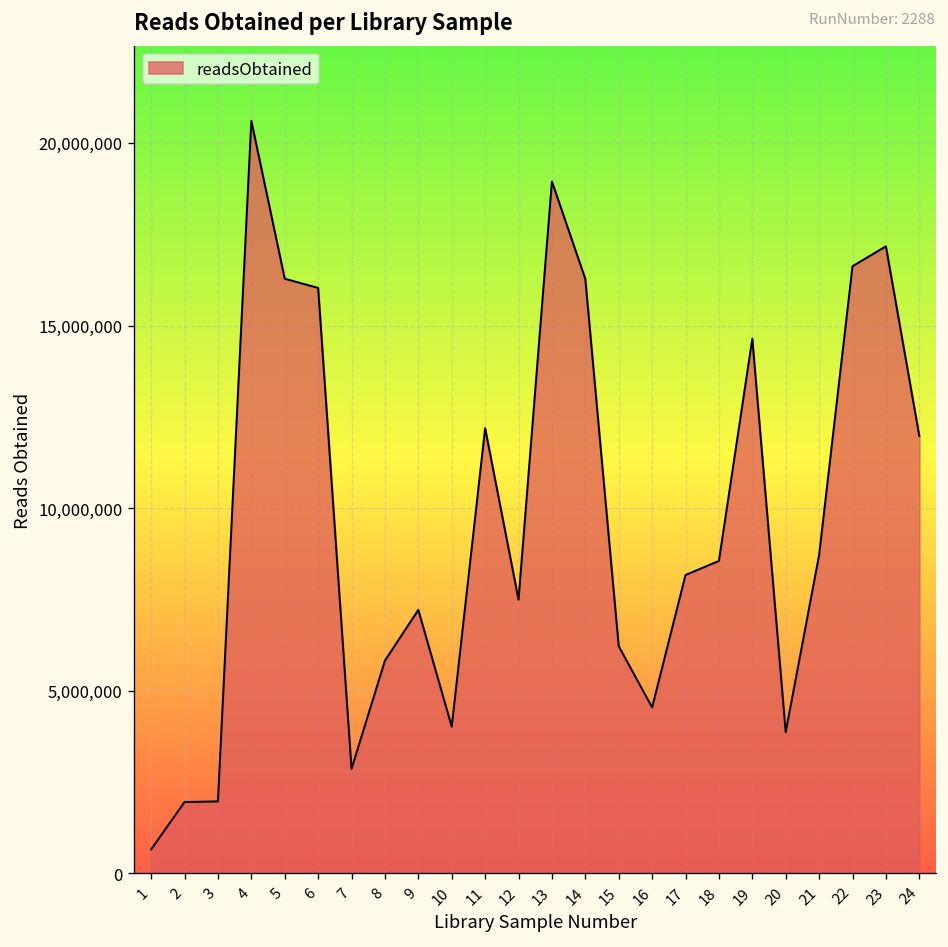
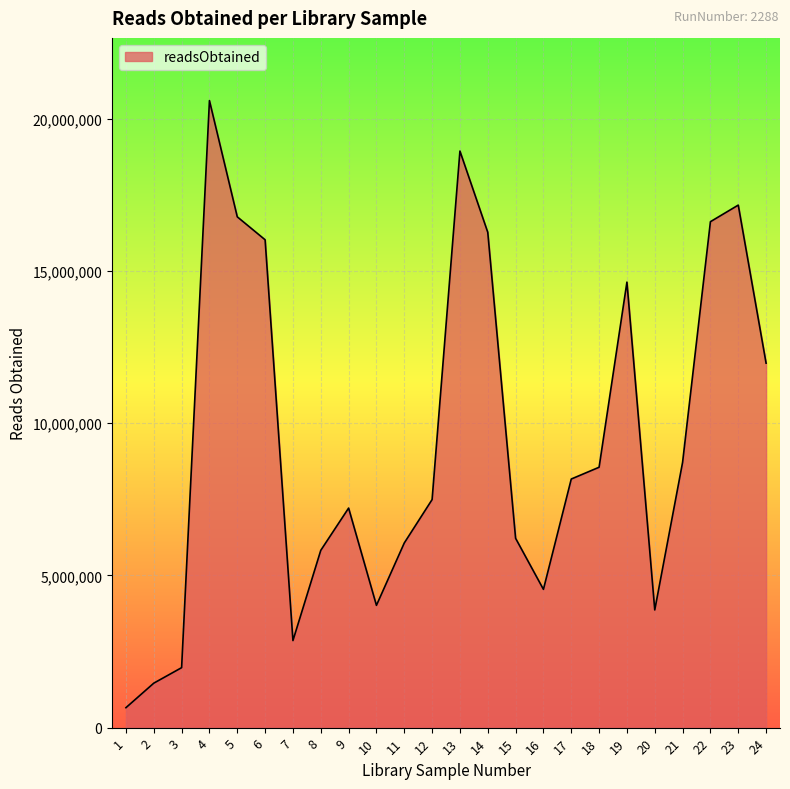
  {
    "1": "700,000",
-   "2": "2,000,000",
+   "2": "1,500,000",
    "3": "2,000,000",
    "4": "20,600,000",
-   "5": "16,300,000",
+   "5": "16,800,000",
    "6": "16,000,000",
    "7": "2,900,000",
    "8": "5,800,000",
    "9": "7,200,000",
    "10": "4,000,000",
-   "11": "12,200,000",
+   "11": "6,100,000",
    "12": "7,500,000",
    "13": "18,900,000",
    "14": "16,300,000",
    "15": "6,200,000",
    "16": "4,500,000",
    "17": "8,200,000",
    "18": "8,600,000",
    "19": "14,600,000",
    "20": "3,900,000",
    "21": "8,700,000",
    "22": "16,600,000",
    "23": "17,200,000",
    "24": "12,000,000"
  }
